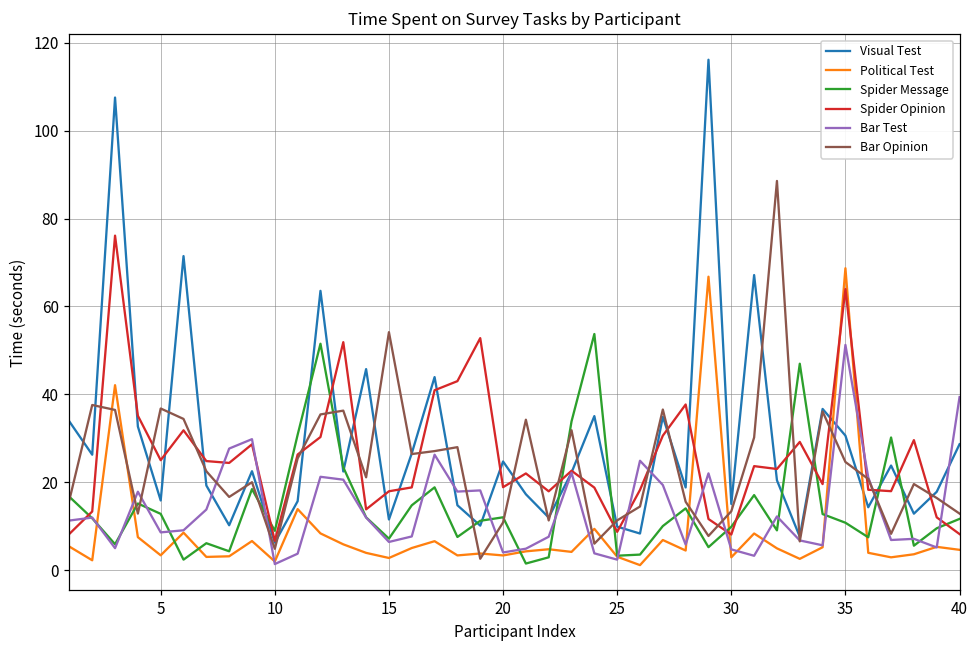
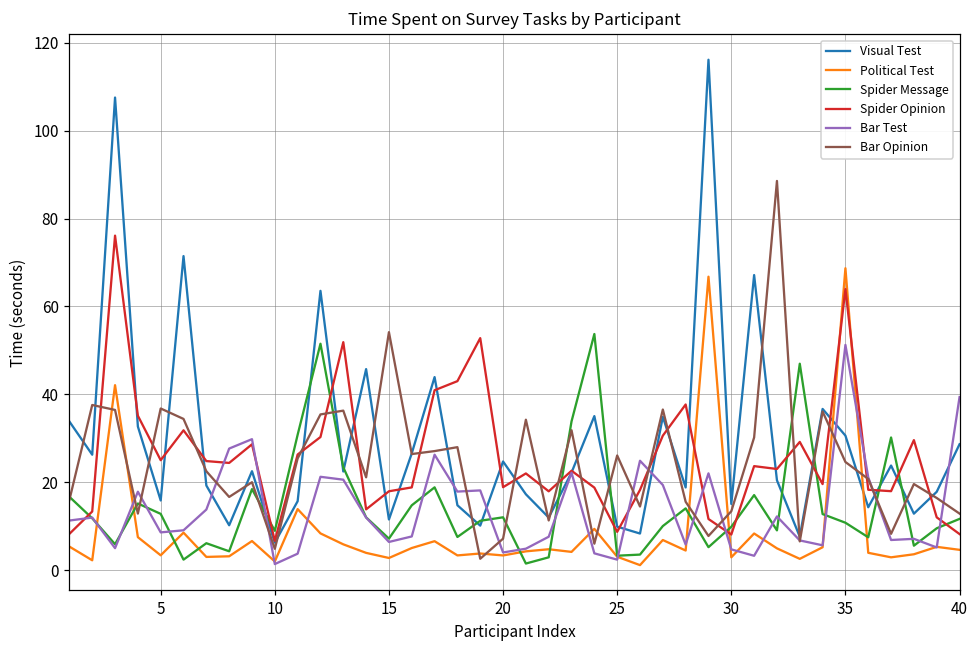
  {
    "Visual Test": {
      "5": 16,
      "15": 12,
      "20": 25,
      "25": 10,
      "30": 15,
      "35": 31,
      "40": 29
    },
    "Political Test": {
      "5": 3,
      "15": 3,
      "20": 3,
      "30": 3,
      "35": 69,
      "40": 5
    },
    "Spider Message": {
      "5": 13,
      "10": 9,
      "15": 7,
      "20": 12,
      "30": 10,
      "35": 11,
      "40": 12
    },
    "Spider Opinion": {
      "5": 25,
      "15": 18,
      "20": 19,
      "25": 9,
      "30": 8,
      "35": 64,
      "40": 8
    },
    "Bar Test": {
      "5": 9,
      "15": 6,
      "20": 4,
      "25": 2,
      "30": 5,
      "35": 51,
      "40": 39
    },
    "Bar Opinion": {
      "5": 37,
      "10": 5,
      "15": 54,
-     "20": 11,
-     "25": 11,
+     "20": 7,
+     "25": 26,
      "30": 13,
      "35": 25,
      "40": 13
    }
  }
